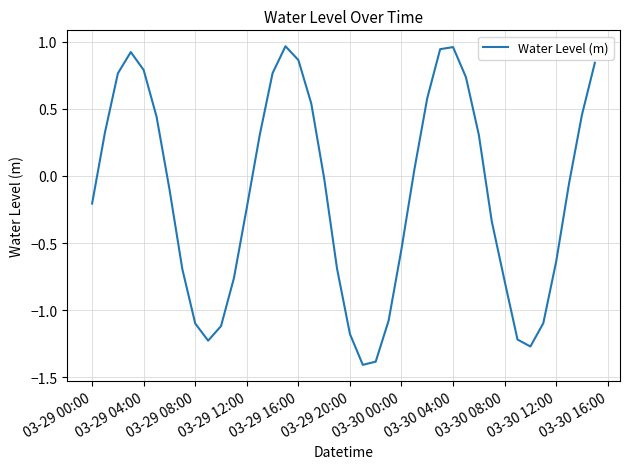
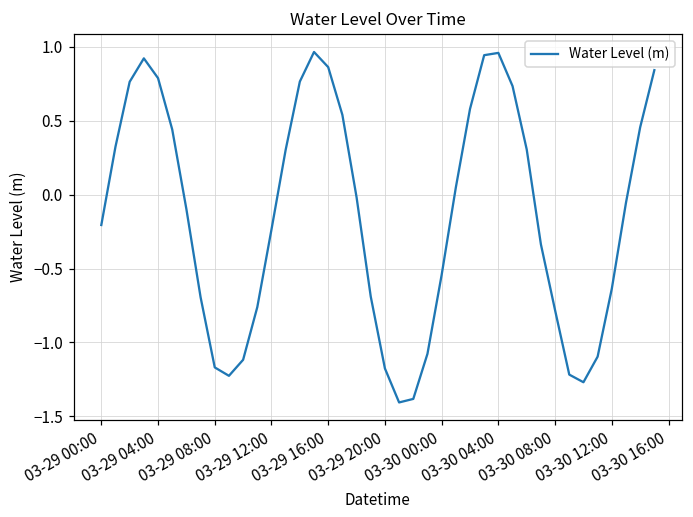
  {
    "03-29 00:00": -0.21,
    "03-29 04:00": 0.79,
-   "03-29 08:00": -1.10,
+   "03-29 08:00": -1.17,
    "03-29 12:00": -0.24,
    "03-29 16:00": 0.86,
    "03-29 20:00": -1.18,
    "03-30 00:00": -0.54,
    "03-30 04:00": 0.96,
    "03-30 08:00": -0.78,
    "03-30 12:00": -0.64
  }
